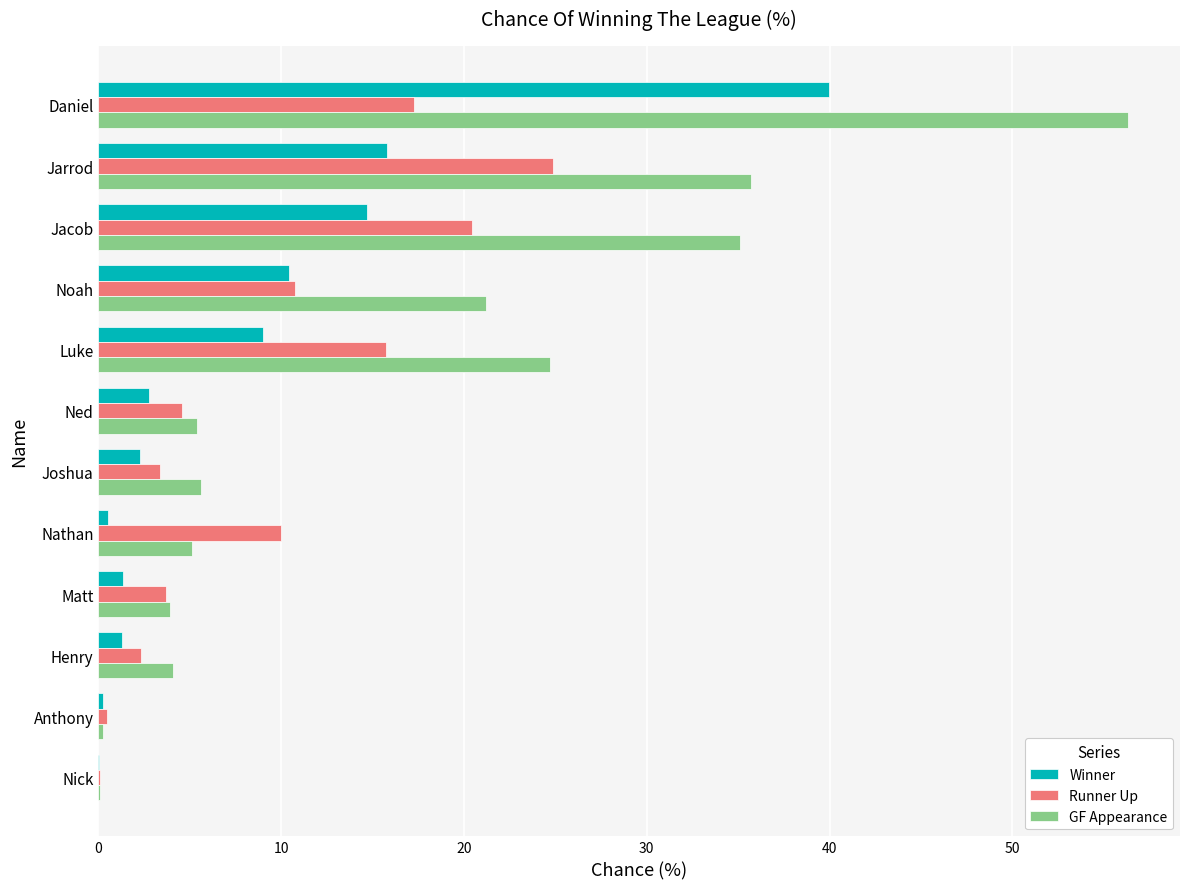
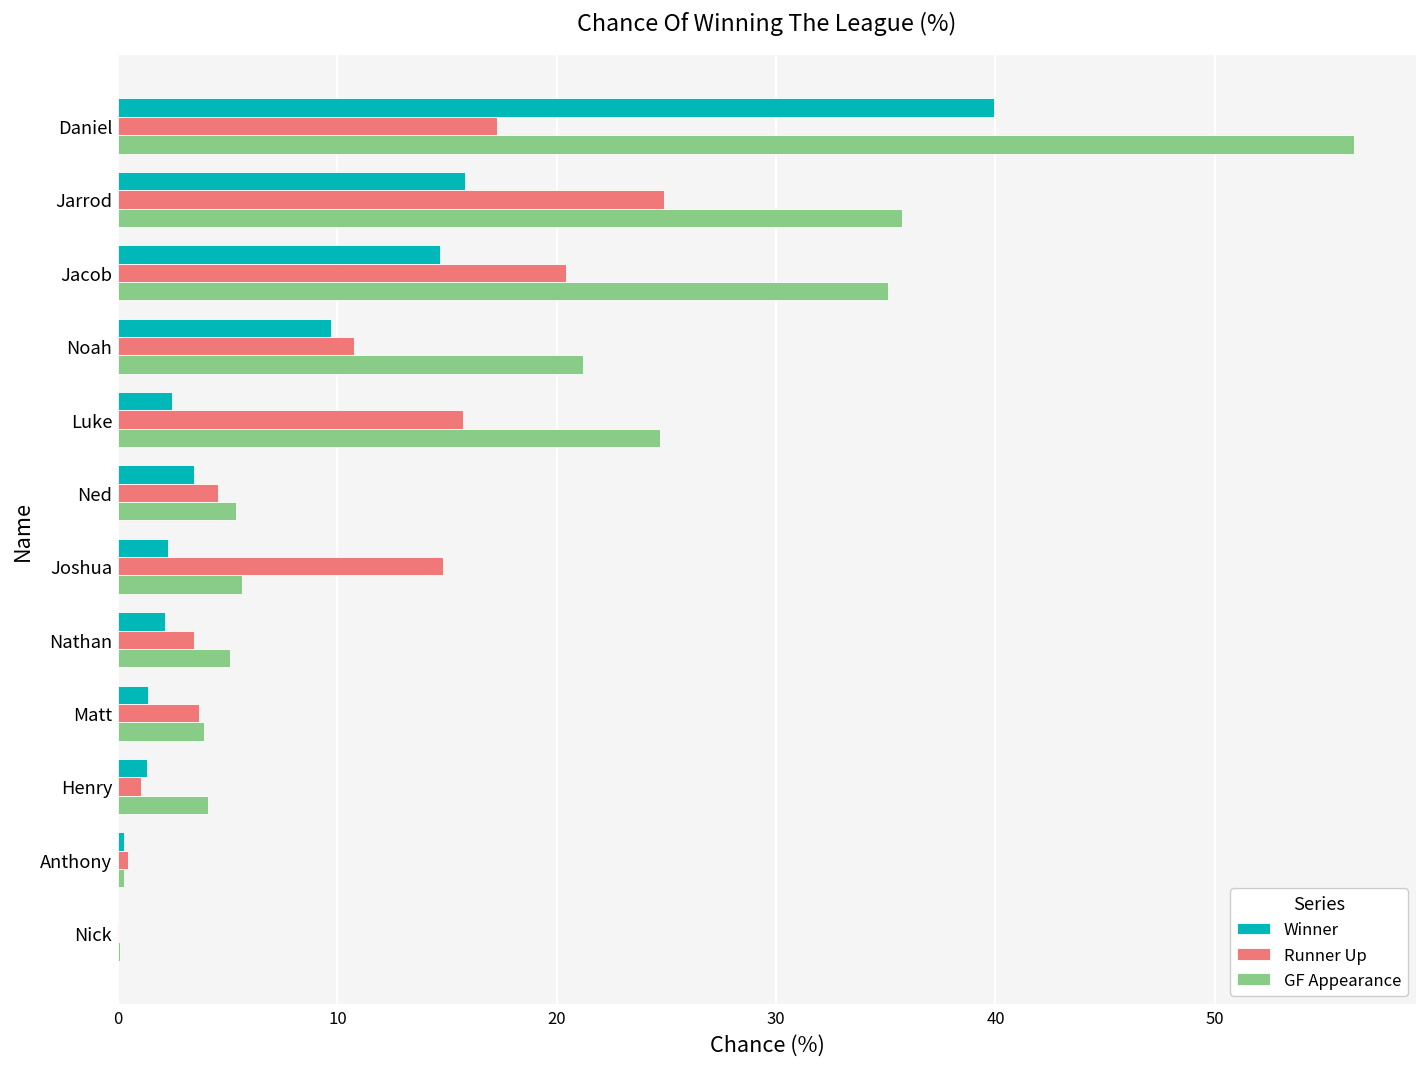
  {
    "Winner": {
      "Daniel": 39.9,
      "Jarrod": 15.8,
      "Jacob": 14.7,
-     "Noah": 10.4,
-     "Luke": 9.0,
-     "Ned": 2.8,
+     "Noah": 9.7,
+     "Luke": 2.4,
+     "Ned": 3.5,
      "Joshua": 2.3,
-     "Nathan": 0.5,
+     "Nathan": 2.1,
      "Matt": 1.4,
      "Henry": 1.3,
      "Anthony": 0.3
    },
    "Runner Up": {
      "Daniel": 17.3,
      "Jarrod": 24.9,
      "Jacob": 20.4,
      "Noah": 10.8,
      "Luke": 15.7,
      "Ned": 4.6,
-     "Joshua": 3.4,
-     "Nathan": 10.0,
+     "Joshua": 14.8,
+     "Nathan": 3.5,
      "Matt": 3.7,
-     "Henry": 2.3,
+     "Henry": 1.1,
      "Anthony": 0.5
    },
    "GF Appearance": {
      "Daniel": 56.4,
      "Jarrod": 35.7,
      "Jacob": 35.1,
      "Noah": 21.2,
      "Luke": 24.7,
      "Ned": 5.4,
      "Joshua": 5.6,
      "Nathan": 5.1,
      "Matt": 3.9,
      "Henry": 4.1,
      "Anthony": 0.3
    }
  }
